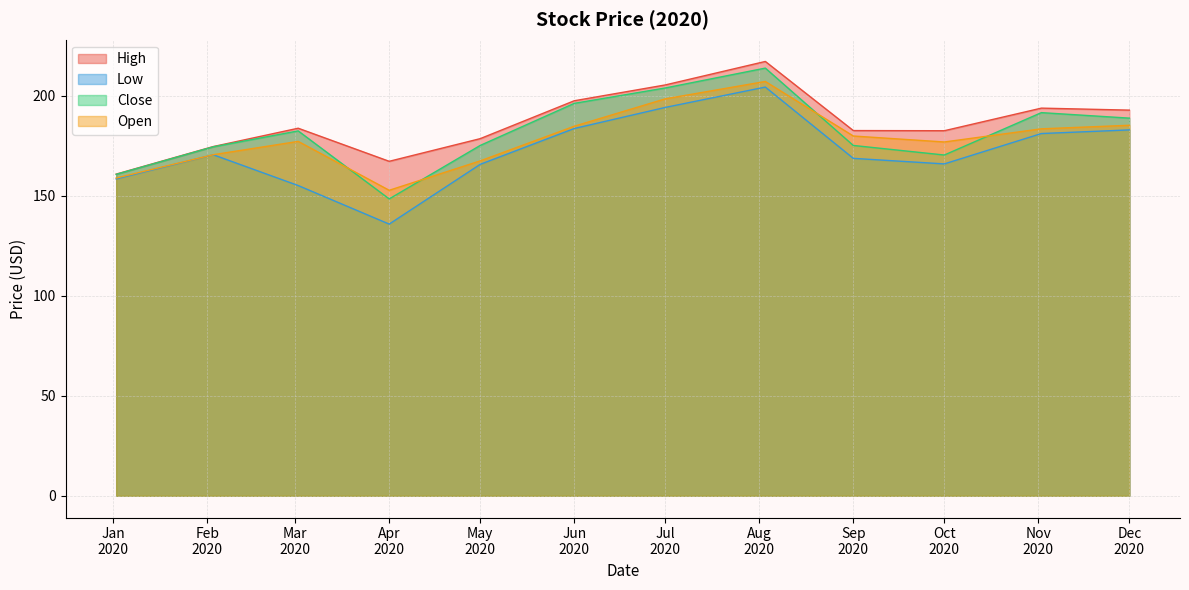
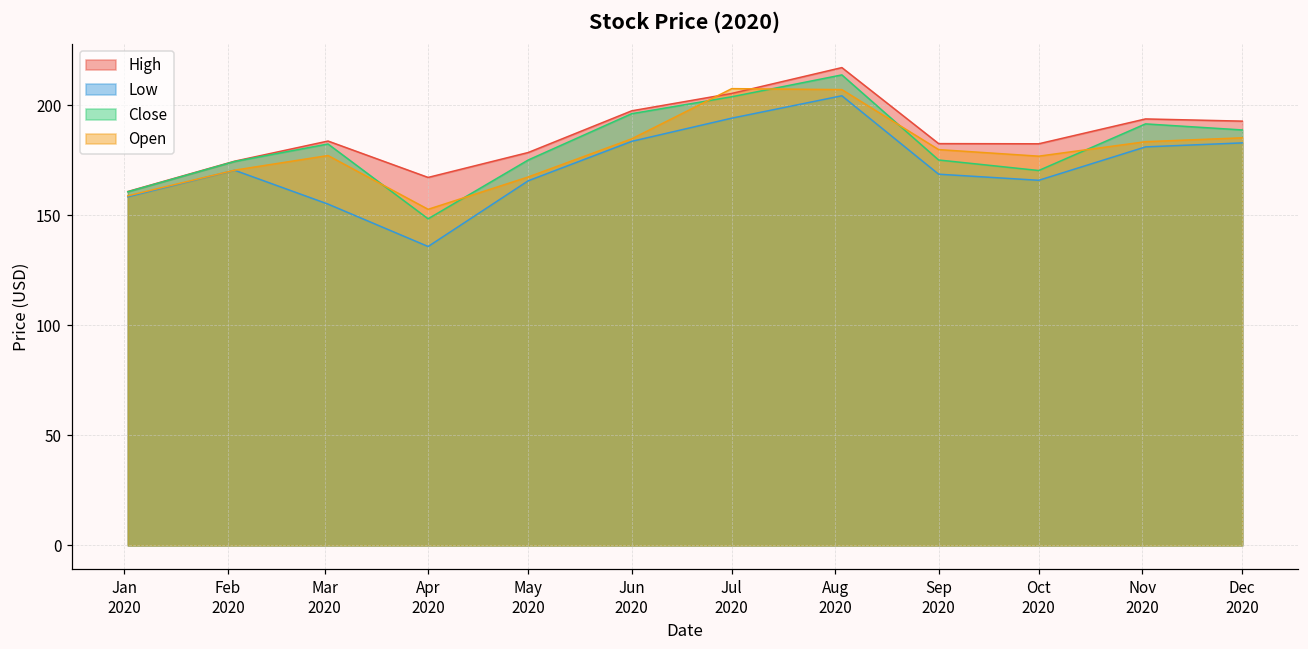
  {
    "High": {
      "Apr 2020": 167,
      "May 2020": 178,
      "Jun 2020": 197,
      "Jul 2020": 205,
      "Sep 2020": 182,
      "Oct 2020": 182,
      "Dec 2020": 193
    },
    "Low": {
      "Apr 2020": 136,
      "May 2020": 166,
      "Jul 2020": 194,
      "Sep 2020": 169,
      "Oct 2020": 166,
      "Dec 2020": 183
    },
    "Close": {
      "Apr 2020": 148,
      "May 2020": 175,
      "Jun 2020": 196,
      "Jul 2020": 204,
      "Sep 2020": 175,
      "Oct 2020": 170,
      "Dec 2020": 189
    },
    "Open": {
      "Apr 2020": 153,
      "May 2020": 167,
-     "Jul 2020": 198,
+     "Jul 2020": 207,
      "Sep 2020": 180,
      "Oct 2020": 177,
      "Dec 2020": 185
    }
  }
